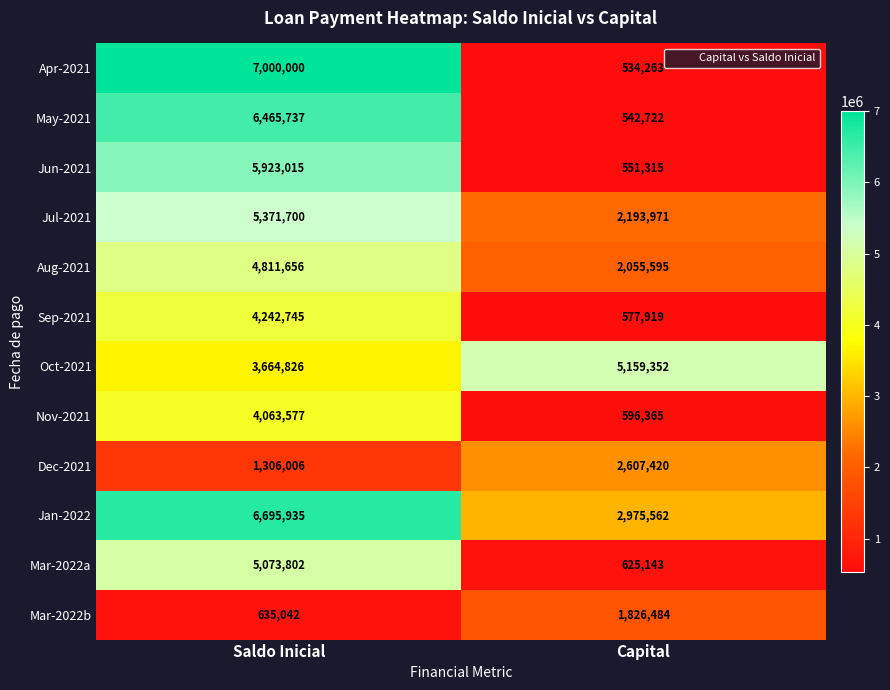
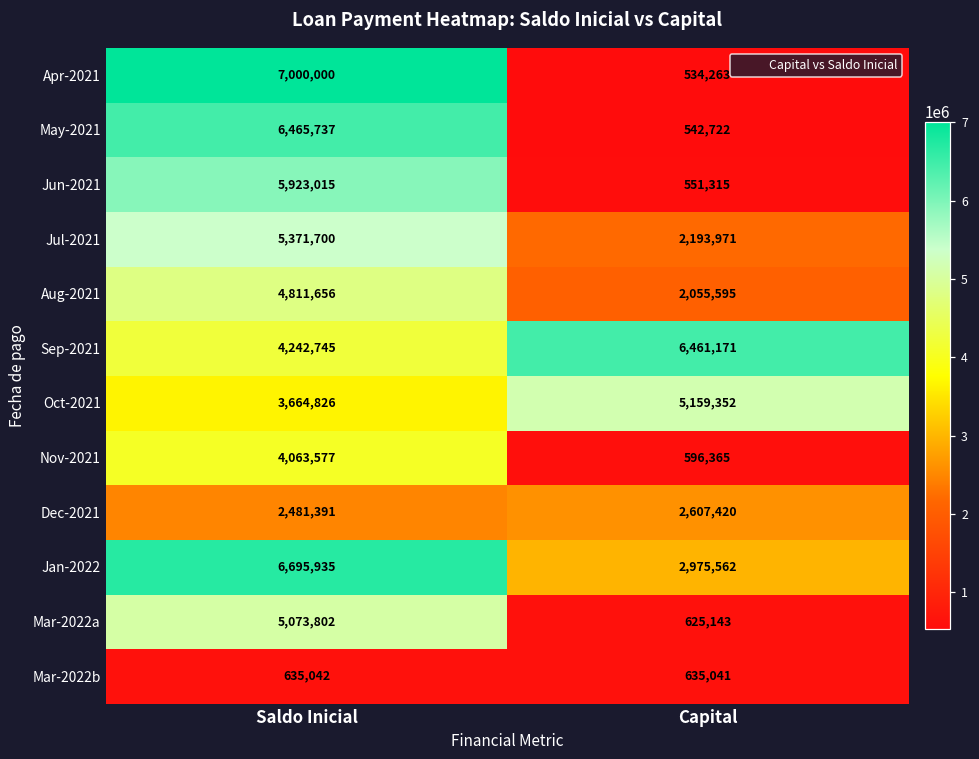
  {
    "Apr-2021": {
      "Saldo Inicial": "7,000,000"
    },
    "May-2021": {
      "Saldo Inicial": "6,465,737",
      "Capital": "542,722"
    },
    "Jun-2021": {
      "Saldo Inicial": "5,923,015",
      "Capital": "551,315"
    },
    "Jul-2021": {
      "Saldo Inicial": "5,371,700",
      "Capital": "2,193,971"
    },
    "Aug-2021": {
      "Saldo Inicial": "4,811,656",
      "Capital": "2,055,595"
    },
    "Sep-2021": {
      "Saldo Inicial": "4,242,745",
-     "Capital": "577,919"
+     "Capital": "6,461,171"
    },
    "Oct-2021": {
      "Saldo Inicial": "3,664,826",
      "Capital": "5,159,352"
    },
    "Nov-2021": {
      "Saldo Inicial": "4,063,577",
      "Capital": "596,365"
    },
    "Dec-2021": {
-     "Saldo Inicial": "1,306,006",
+     "Saldo Inicial": "2,481,391",
      "Capital": "2,607,420"
    },
    "Jan-2022": {
      "Saldo Inicial": "6,695,935",
      "Capital": "2,975,562"
    },
    "Mar-2022a": {
      "Saldo Inicial": "5,073,802",
      "Capital": "625,143"
    },
    "Mar-2022b": {
      "Saldo Inicial": "635,042",
-     "Capital": "1,826,484"
+     "Capital": "635,041"
    }
  }
